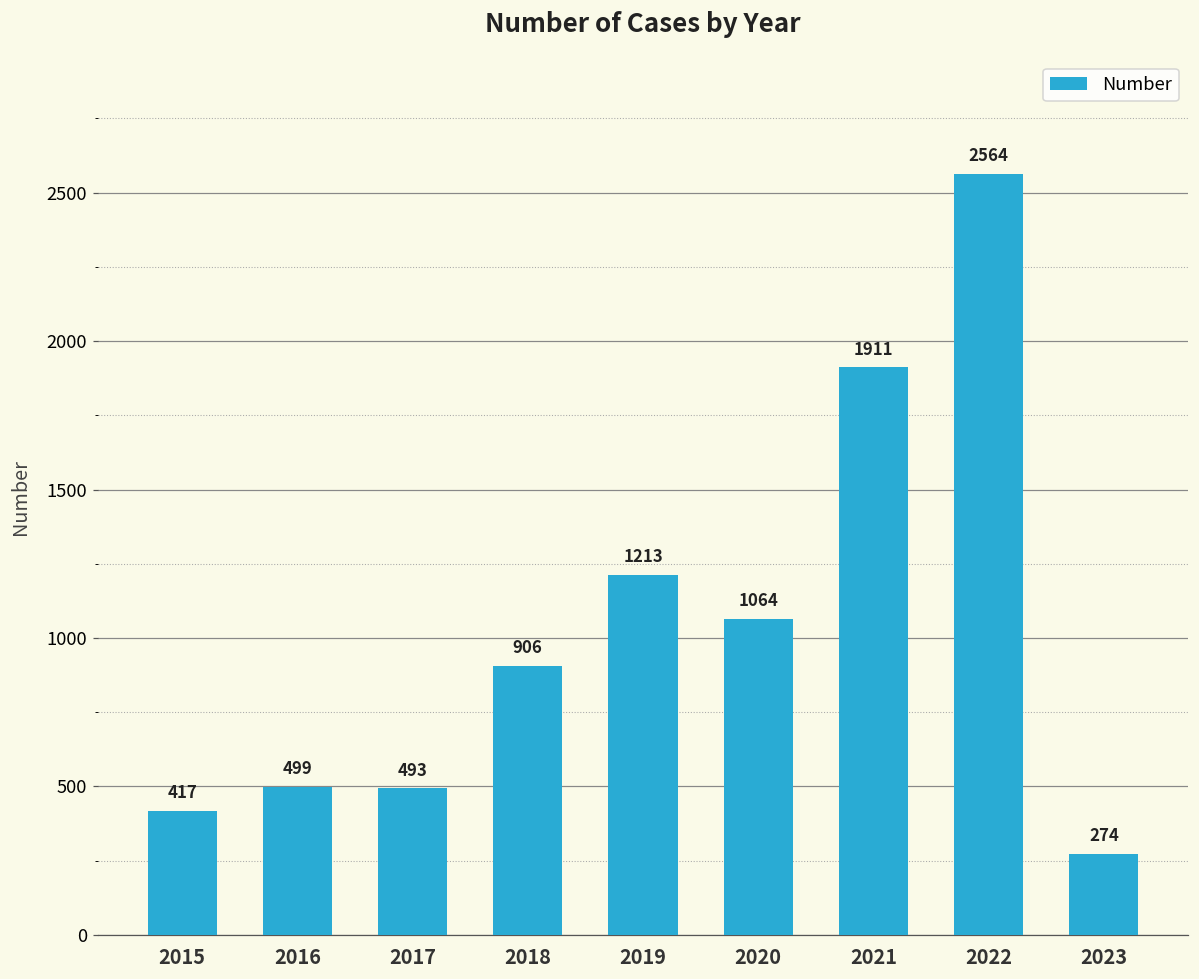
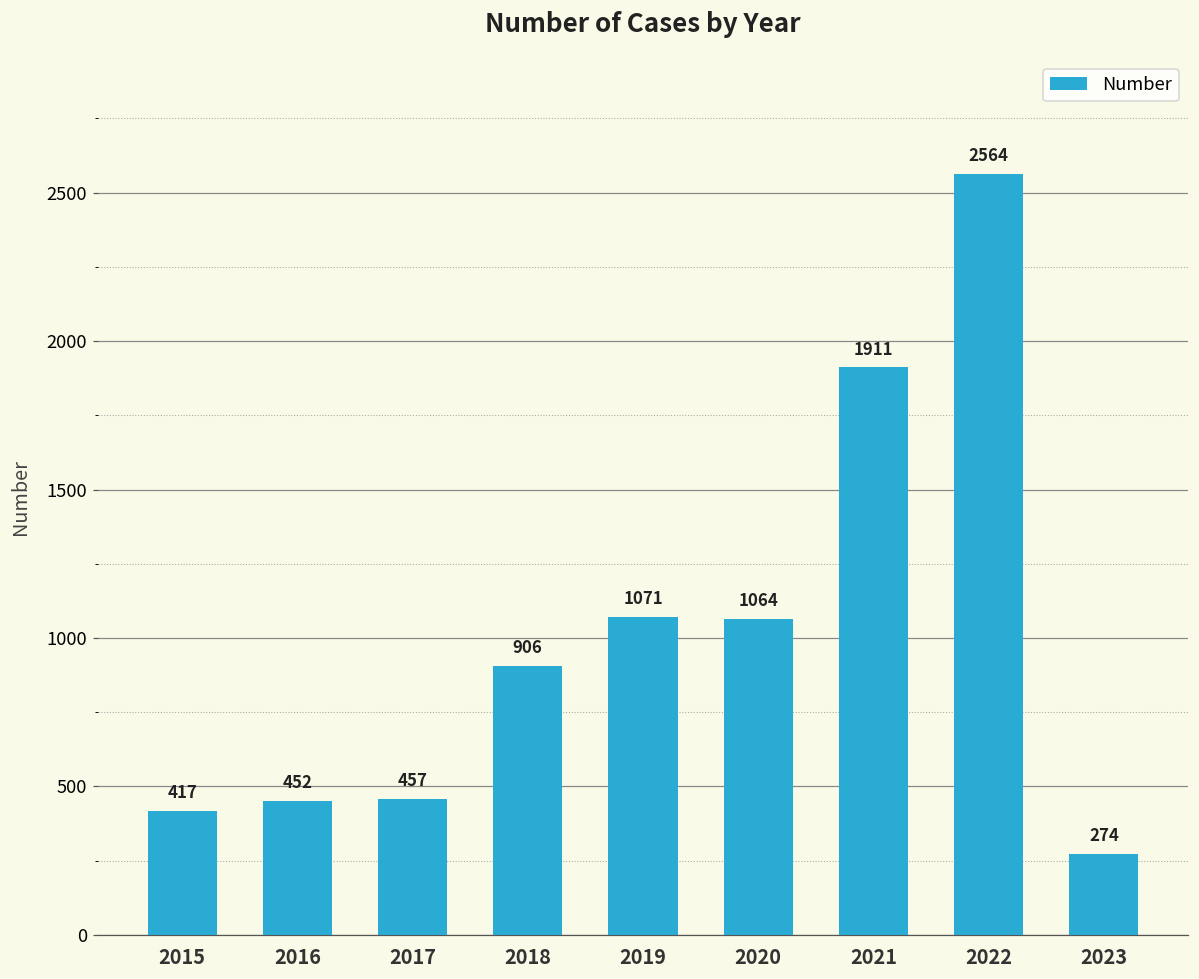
  {
    "2015": 417,
-   "2016": 499,
-   "2017": 493,
+   "2016": 452,
+   "2017": 457,
    "2018": 906,
-   "2019": 1213,
+   "2019": 1071,
    "2020": 1064,
    "2021": 1911,
    "2022": 2564,
    "2023": 274
  }
